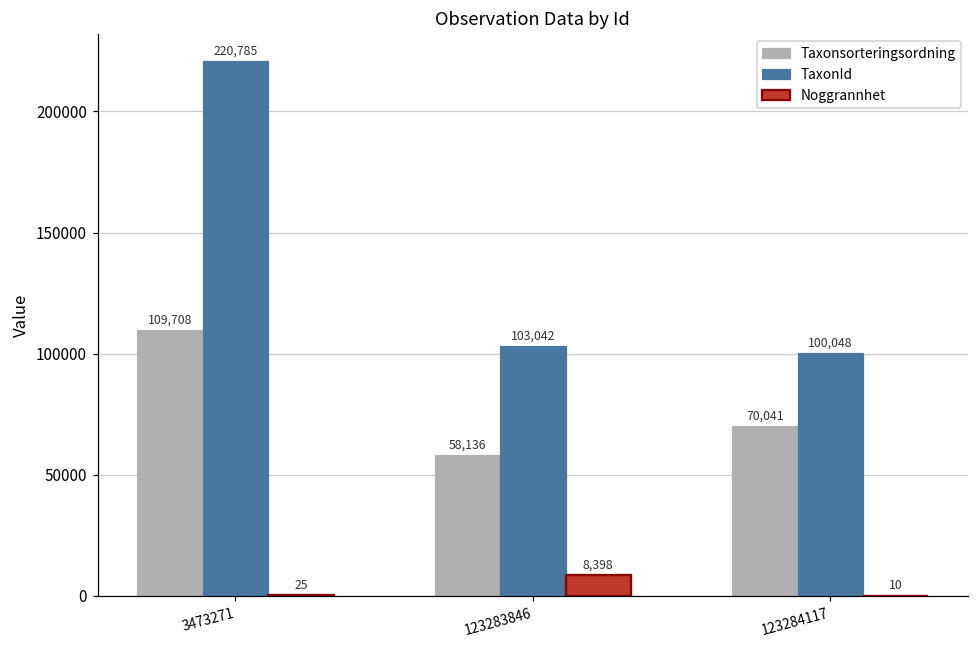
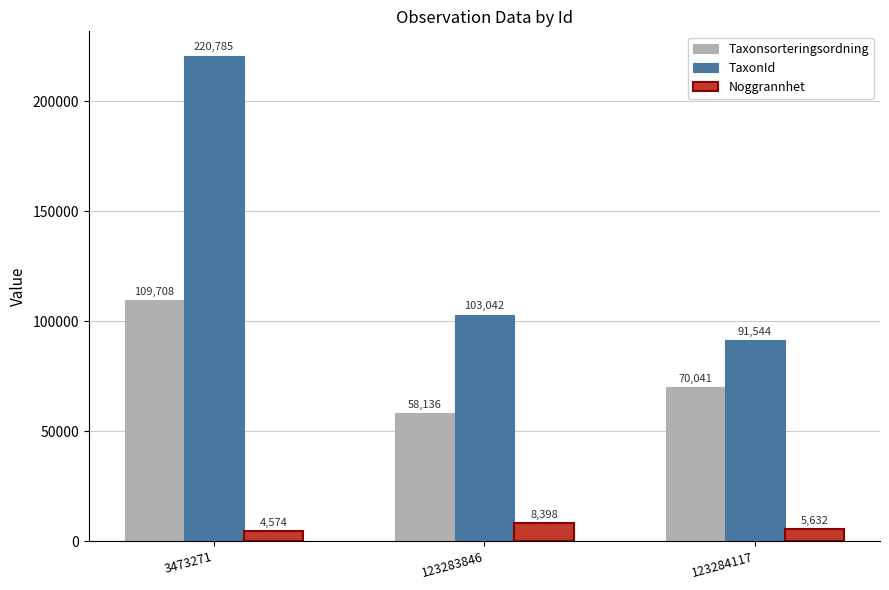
  {
    "Taxonsorteringsordning": {
      "3473271": "109,708",
      "123283846": "58,136",
      "123284117": "70,041"
    },
    "TaxonId": {
      "3473271": "220,785",
      "123283846": "103,042",
-     "123284117": "100,048"
+     "123284117": "91,544"
    },
    "Noggrannhet": {
-     "3473271": "25",
+     "3473271": "4,574",
      "123283846": "8,398",
-     "123284117": "10"
+     "123284117": "5,632"
    }
  }
